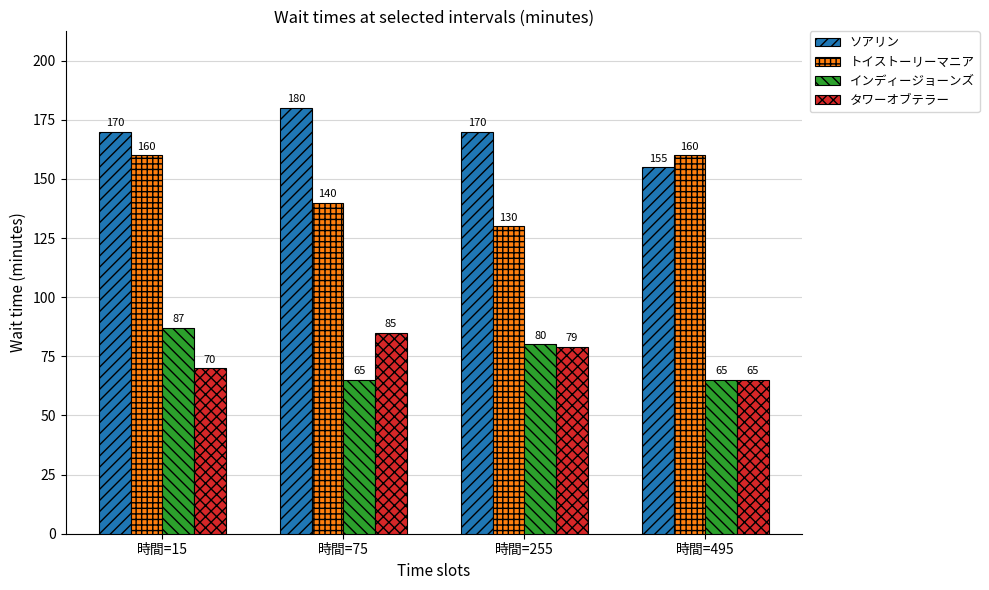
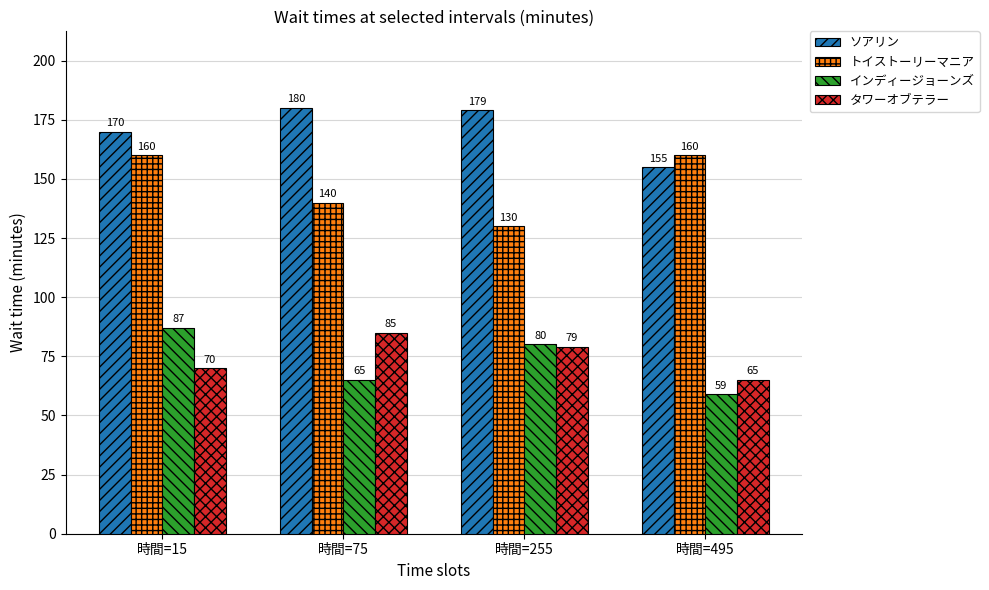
  {
    "ソアリン": {
      "時間=15": 170,
      "時間=75": 180,
-     "時間=255": 170,
+     "時間=255": 179,
      "時間=495": 155
    },
    "トイストーリーマニア": {
      "時間=15": 160,
      "時間=75": 140,
      "時間=255": 130,
      "時間=495": 160
    },
    "インディージョーンズ": {
      "時間=15": 87,
      "時間=75": 65,
      "時間=255": 80,
-     "時間=495": 65
+     "時間=495": 59
    },
    "タワーオブテラー": {
      "時間=15": 70,
      "時間=75": 85,
      "時間=255": 79,
      "時間=495": 65
    }
  }
